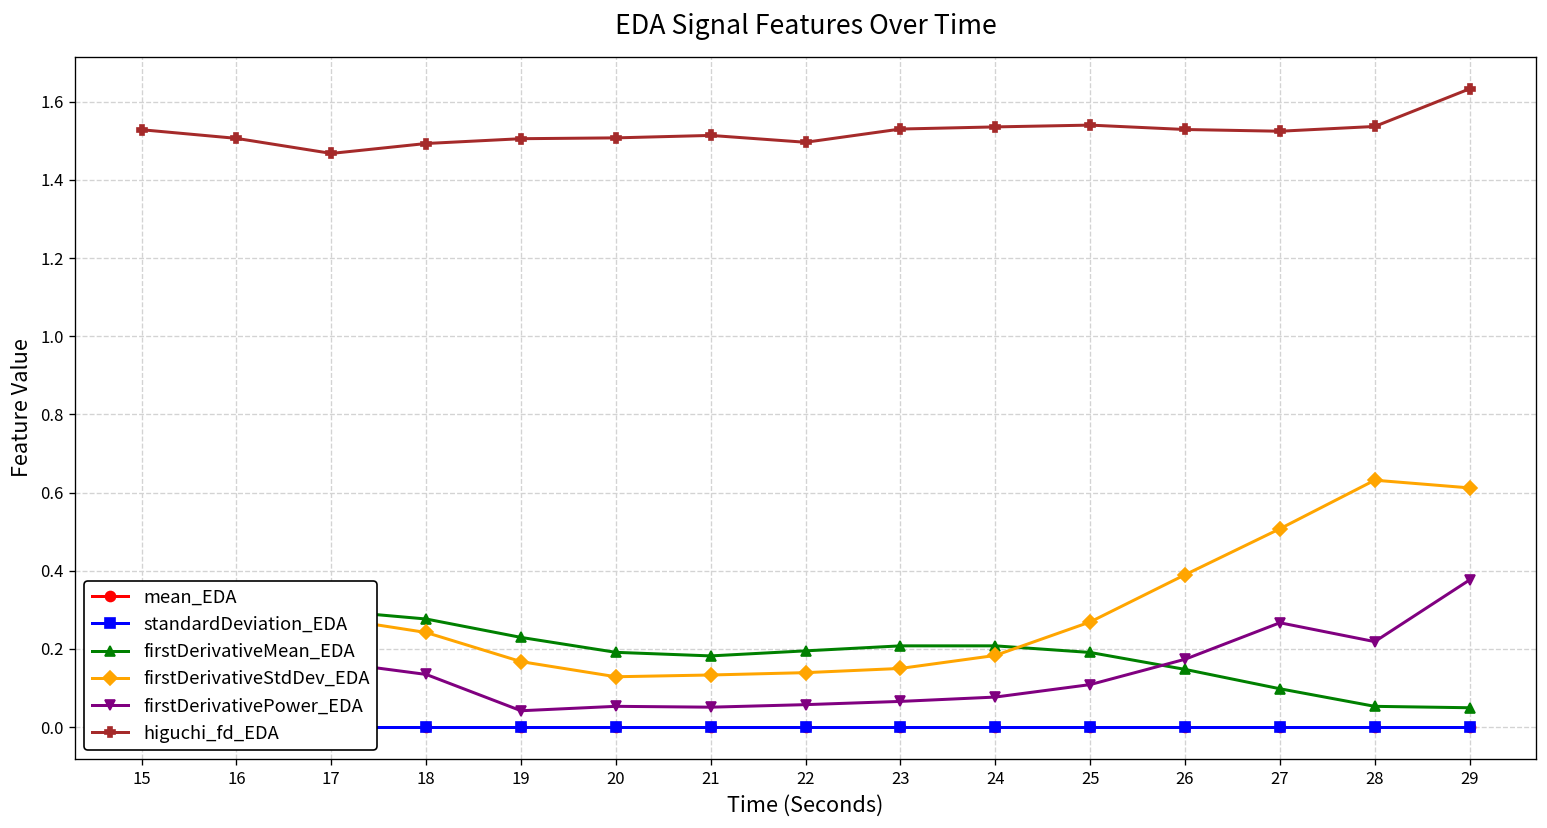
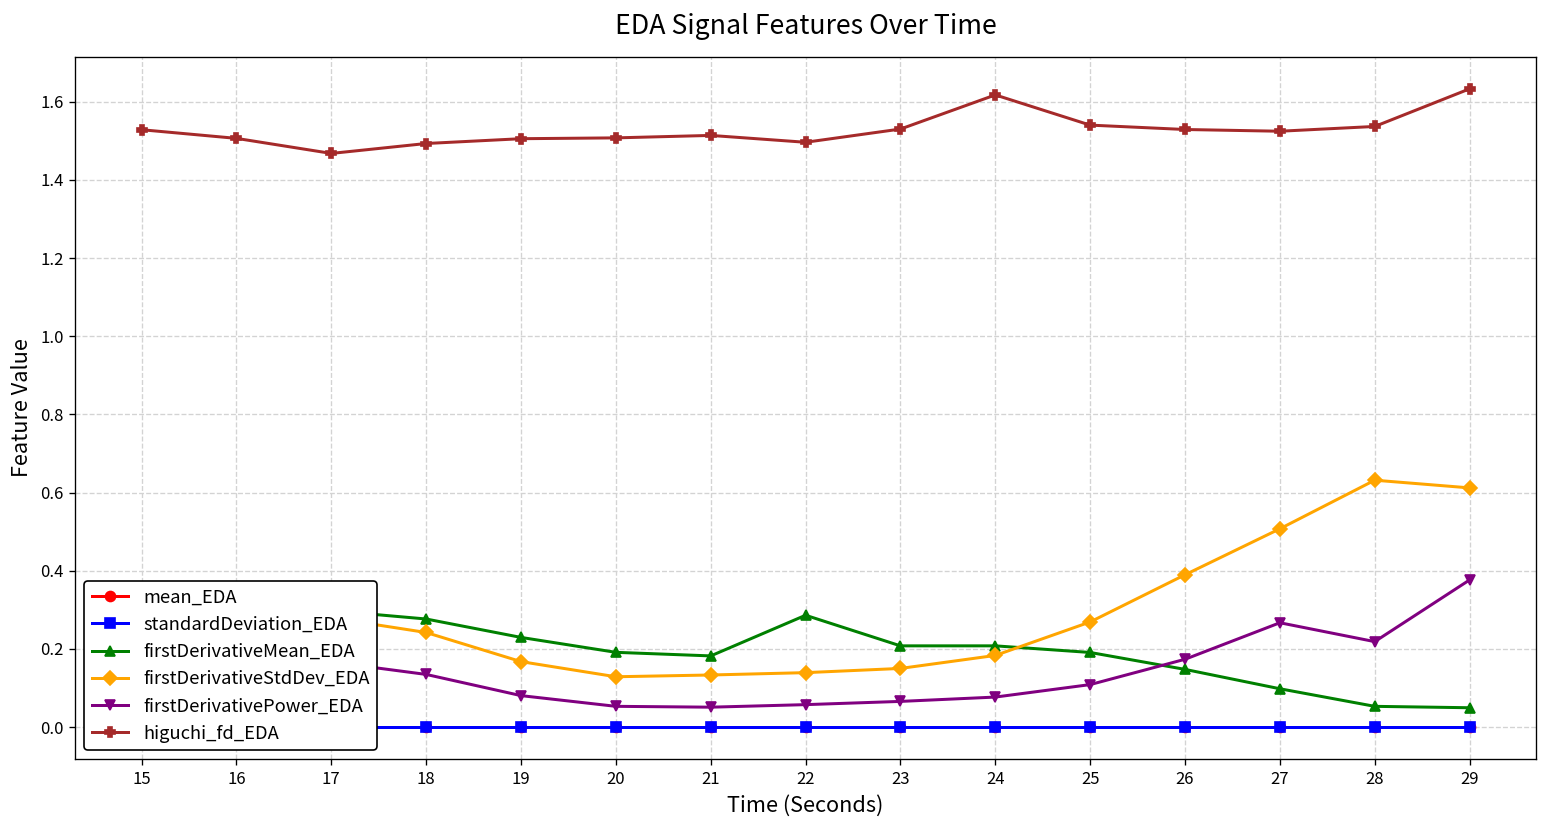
  {
    "standardDeviation_EDA": {
      "18": 0.00,
      "19": 0.00,
      "20": 0.00,
      "21": 0.00,
      "22": 0.00,
      "23": 0.00,
      "24": 0.00,
      "25": 0.00,
      "26": 0.00,
      "27": 0.00,
      "28": 0.00,
      "29": 0.00
    },
    "firstDerivativeMean_EDA": {
      "18": 0.28,
      "19": 0.23,
      "20": 0.19,
      "21": 0.18,
-     "22": 0.20,
+     "22": 0.29,
      "23": 0.21,
      "24": 0.21,
      "25": 0.19,
      "26": 0.15,
      "27": 0.10,
      "28": 0.05,
      "29": 0.05
    },
    "firstDerivativeStdDev_EDA": {
      "18": 0.24,
      "19": 0.17,
      "20": 0.13,
      "21": 0.13,
      "22": 0.14,
      "23": 0.15,
      "24": 0.18,
      "25": 0.27,
      "26": 0.39,
      "27": 0.51,
      "28": 0.63,
      "29": 0.61
    },
    "firstDerivativePower_EDA": {
      "18": 0.13,
-     "19": 0.04,
+     "19": 0.08,
      "20": 0.05,
      "21": 0.05,
      "22": 0.06,
      "23": 0.07,
      "24": 0.08,
      "25": 0.11,
      "26": 0.17,
      "27": 0.27,
      "28": 0.22,
      "29": 0.38
    },
    "higuchi_fd_EDA": {
      "15": 1.53,
      "16": 1.51,
      "17": 1.47,
      "18": 1.49,
      "19": 1.51,
      "20": 1.51,
      "21": 1.51,
      "22": 1.50,
      "23": 1.53,
-     "24": 1.54,
+     "24": 1.62,
      "25": 1.54,
      "26": 1.53,
      "27": 1.52,
      "28": 1.54,
      "29": 1.63
    }
  }
